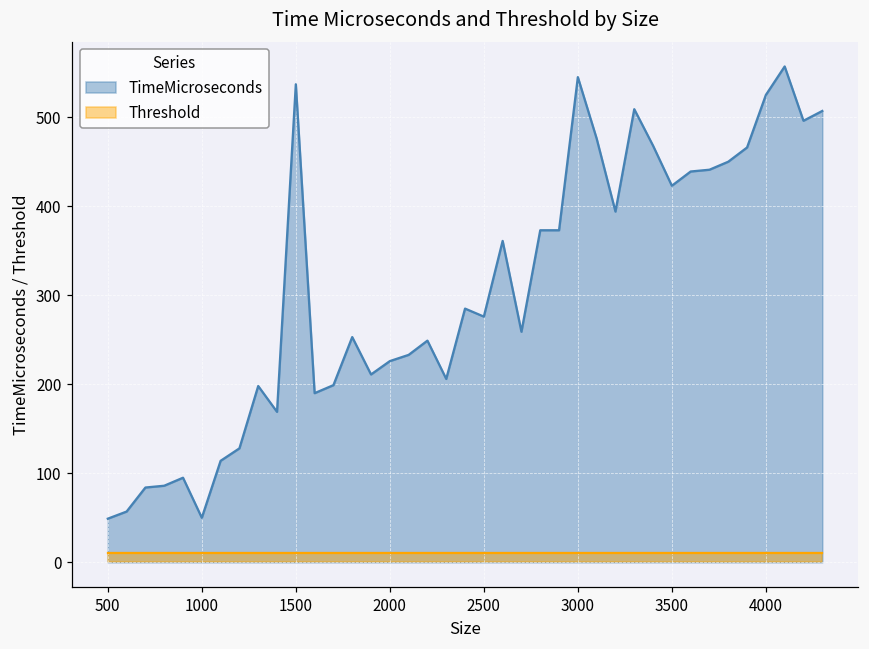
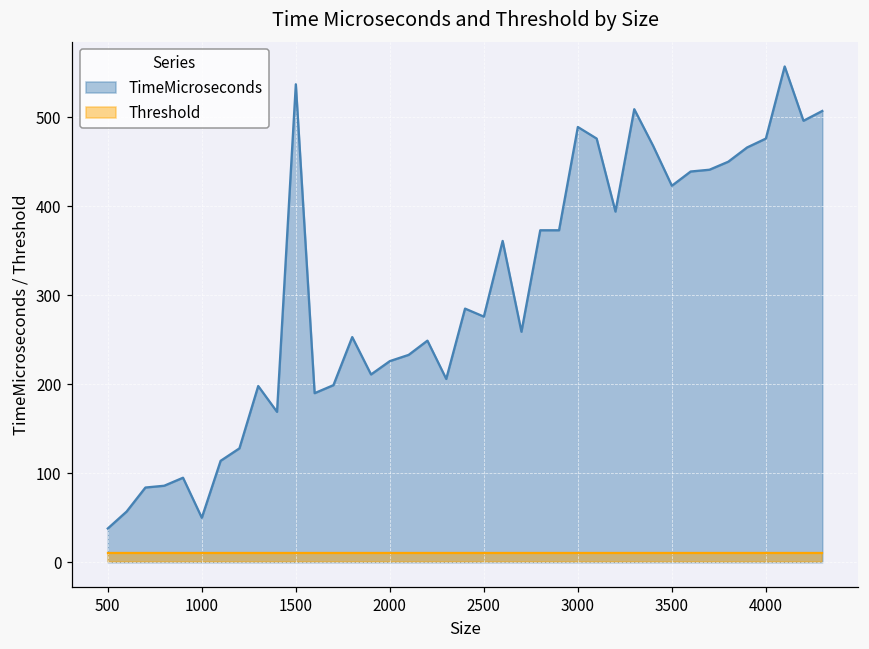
  {
    "TimeMicroseconds": {
-     "500": 50,
+     "500": 40,
      "1000": 50,
      "1500": 540,
      "2000": 230,
      "2500": 280,
-     "3000": 550,
+     "3000": 490,
      "3500": 420,
-     "4000": 530
+     "4000": 480
    },
    "Threshold": {
      "500": 10,
      "1000": 10,
      "1500": 10,
      "2000": 10,
      "2500": 10,
      "3000": 10,
      "3500": 10,
      "4000": 10
    }
  }
